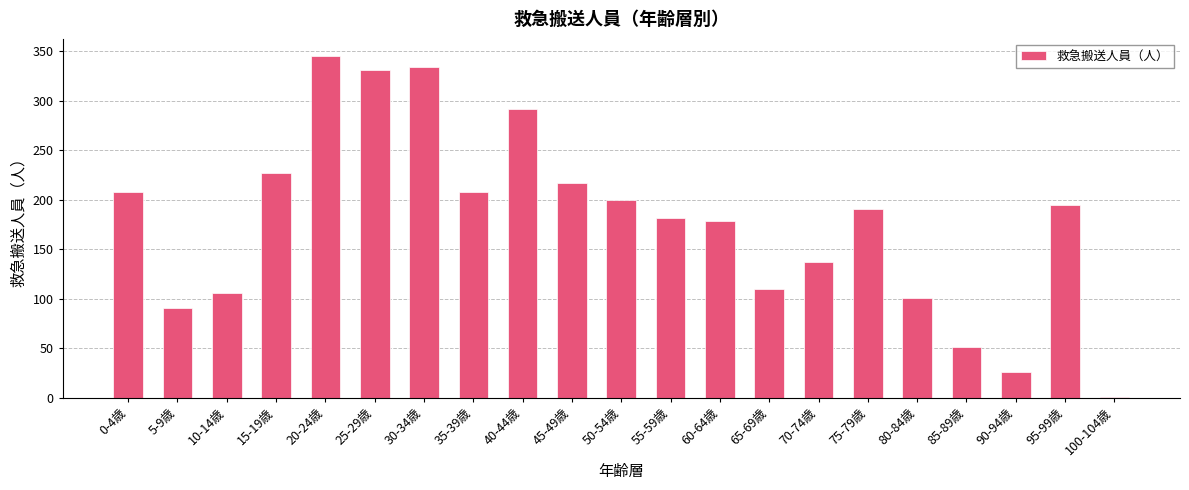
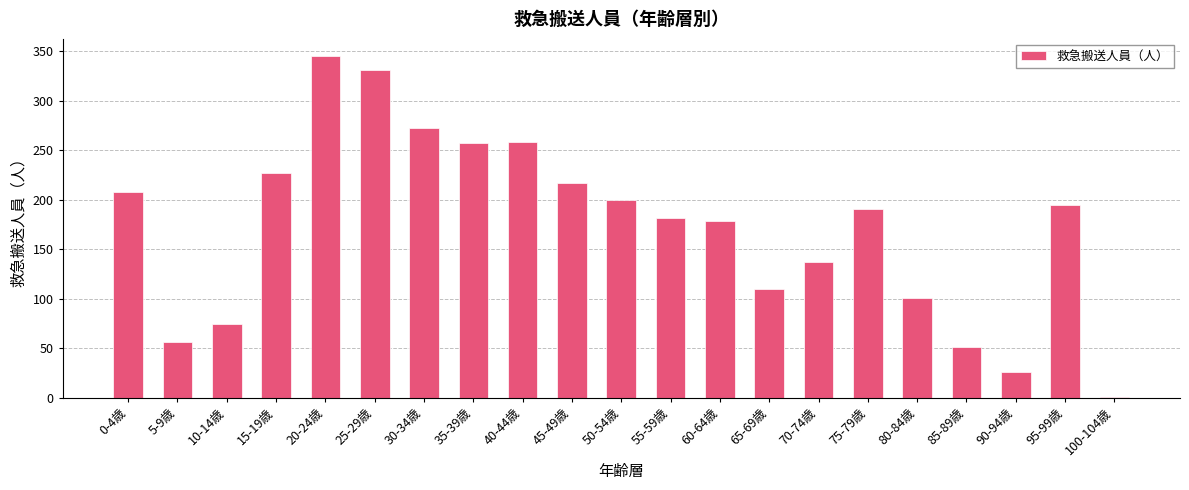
  {
    "0-4歳": 210,
-   "5-9歳": 90,
-   "10-14歳": 110,
+   "5-9歳": 60,
+   "10-14歳": 70,
    "15-19歳": 230,
    "20-24歳": 350,
    "25-29歳": 330,
-   "30-34歳": 330,
-   "35-39歳": 210,
-   "40-44歳": 290,
+   "30-34歳": 270,
+   "35-39歳": 260,
+   "40-44歳": 260,
    "45-49歳": 220,
    "50-54歳": 200,
    "55-59歳": 180,
    "60-64歳": 180,
    "65-69歳": 110,
    "70-74歳": 140,
    "75-79歳": 190,
    "80-84歳": 100,
    "85-89歳": 50,
    "90-94歳": 30,
    "95-99歳": 200
  }
